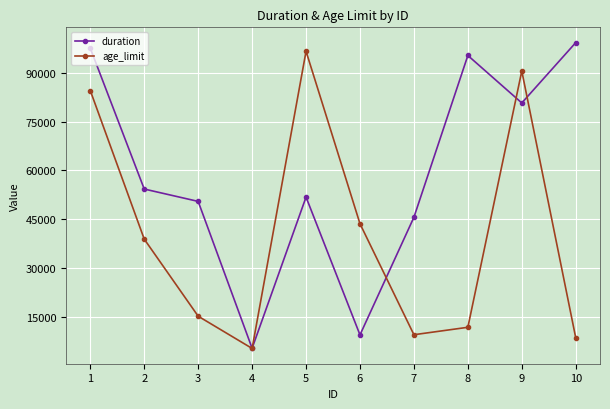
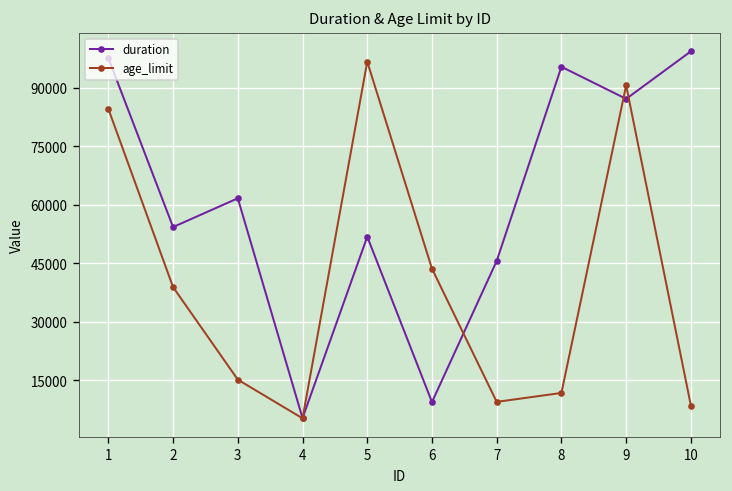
  {
    "duration": {
      "2": 54000,
-     "3": 50000,
+     "3": 62000,
      "5": 52000,
      "6": 9000,
      "7": 46000,
      "8": 95000,
-     "9": 81000,
+     "9": 87000,
      "10": 99000
    },
    "age_limit": {
      "1": 85000,
      "2": 39000,
      "3": 15000,
      "5": 97000,
      "6": 44000,
      "7": 9000,
      "8": 12000,
      "9": 91000,
      "10": 9000
    }
  }
